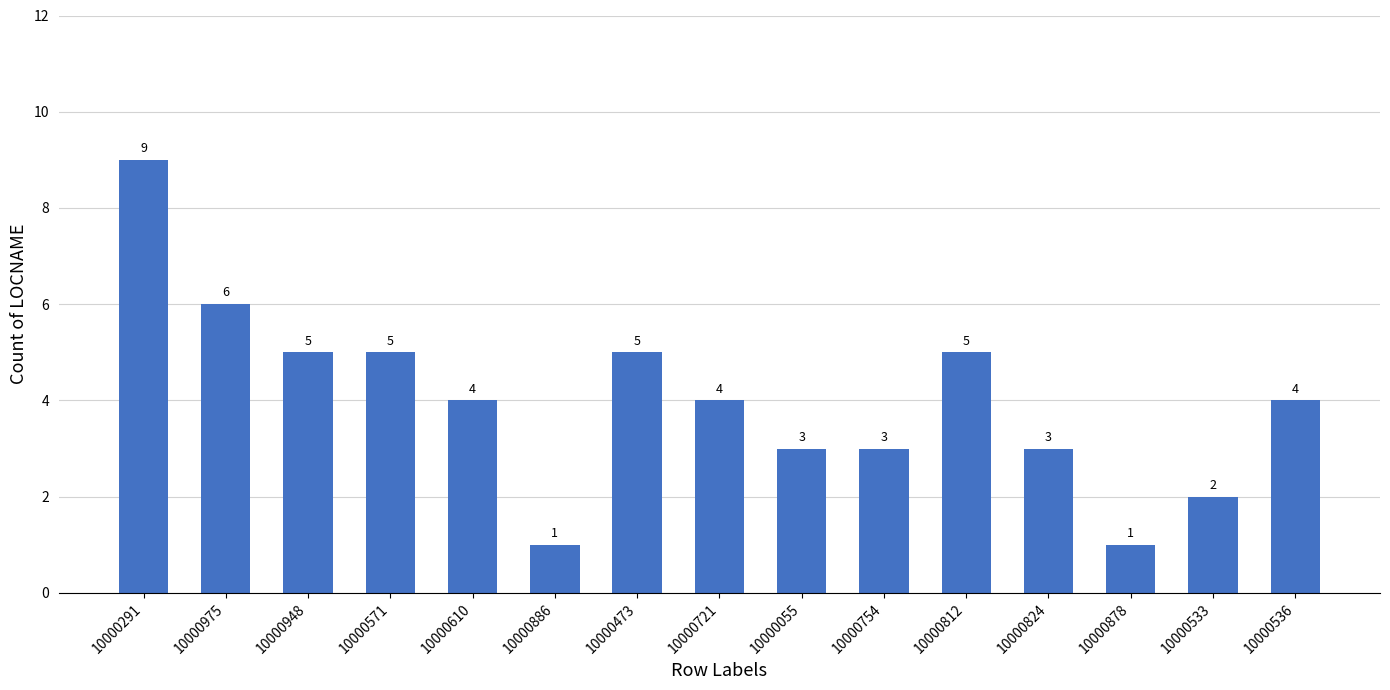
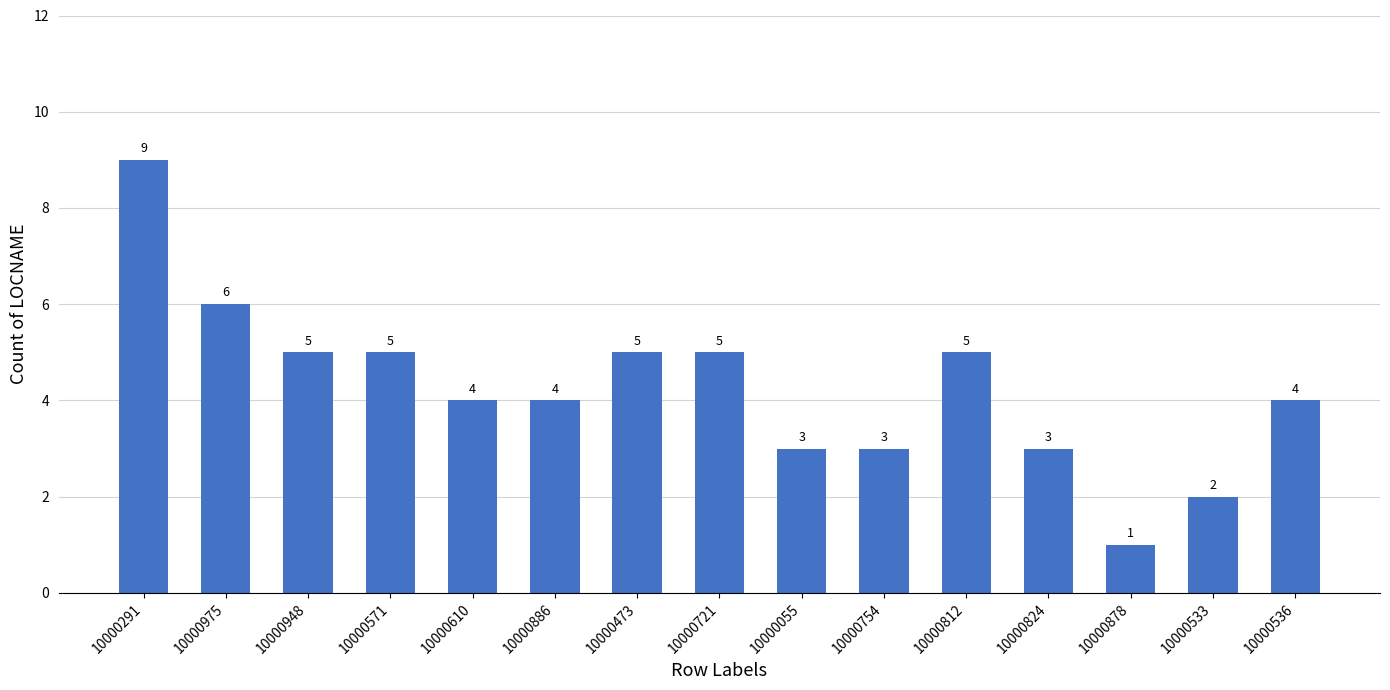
  {
    "10000291": 9,
    "10000975": 6,
    "10000948": 5,
    "10000571": 5,
    "10000610": 4,
-   "10000886": 1,
+   "10000886": 4,
    "10000473": 5,
-   "10000721": 4,
+   "10000721": 5,
    "10000055": 3,
    "10000754": 3,
    "10000812": 5,
    "10000824": 3,
    "10000878": 1,
    "10000533": 2,
    "10000536": 4
  }
